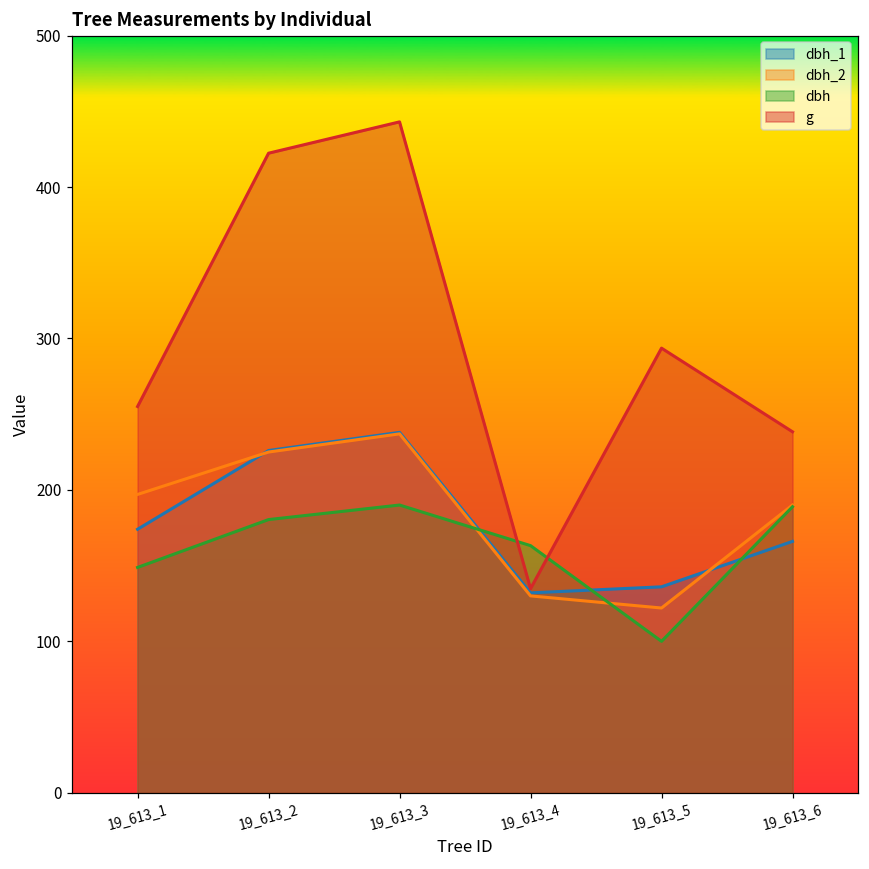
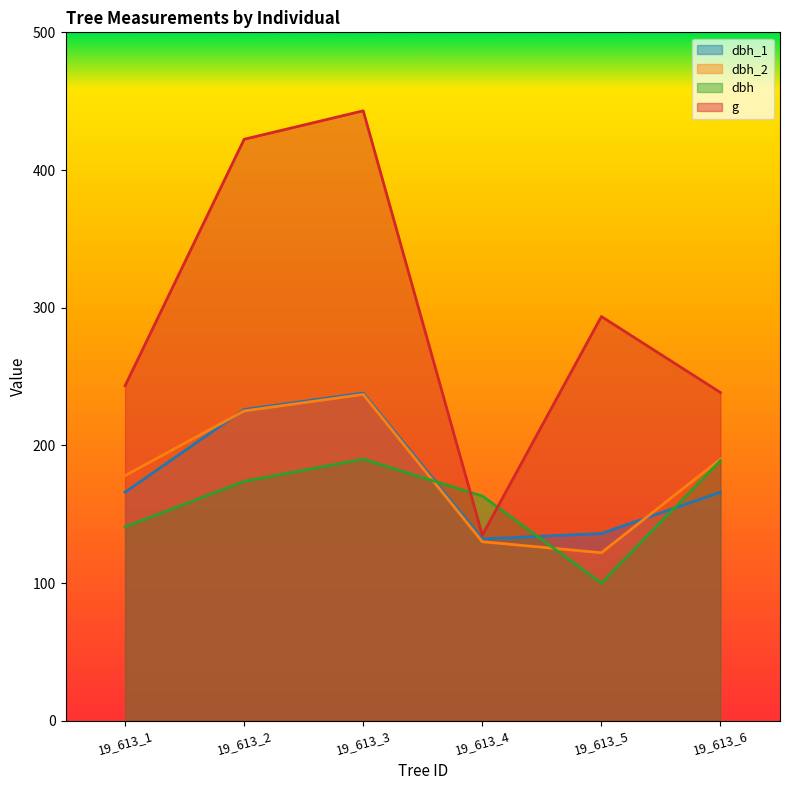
  {
    "dbh_1": {
-     "19_613_1": 174,
+     "19_613_1": 166,
      "19_613_4": 132,
      "19_613_5": 136,
      "19_613_6": 166
    },
    "dbh_2": {
-     "19_613_1": 197,
+     "19_613_1": 178,
      "19_613_4": 130,
      "19_613_5": 122
    },
    "dbh": {
-     "19_613_1": 149,
-     "19_613_2": 180,
+     "19_613_1": 141,
+     "19_613_2": 174,
      "19_613_3": 190,
      "19_613_4": 163,
      "19_613_5": 100
    },
    "g": {
-     "19_613_1": 255,
+     "19_613_1": 243,
      "19_613_2": 422,
      "19_613_3": 443,
      "19_613_4": 135,
      "19_613_5": 294,
      "19_613_6": 238
    }
  }
